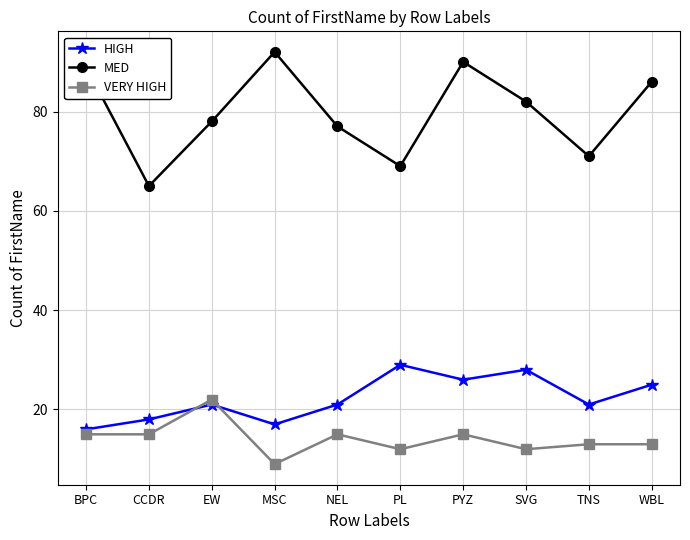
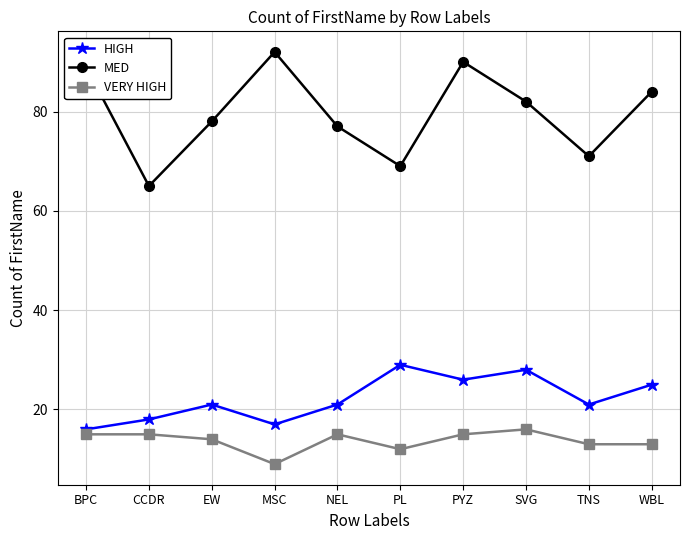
  {
    "HIGH": {
      "BPC": 16,
      "CCDR": 18,
      "EW": 21,
      "MSC": 17,
      "NEL": 21,
      "PL": 29,
      "PYZ": 26,
      "SVG": 28,
      "TNS": 21,
      "WBL": 25
    },
    "MED": {
      "CCDR": 65,
      "EW": 78,
      "MSC": 92,
      "NEL": 77,
      "PL": 69,
      "PYZ": 90,
      "SVG": 82,
      "TNS": 71,
-     "WBL": 86
+     "WBL": 84
    },
    "VERY HIGH": {
      "BPC": 15,
      "CCDR": 15,
-     "EW": 22,
+     "EW": 14,
      "MSC": 9,
      "NEL": 15,
      "PL": 12,
      "PYZ": 15,
-     "SVG": 12,
+     "SVG": 16,
      "TNS": 13,
      "WBL": 13
    }
  }
